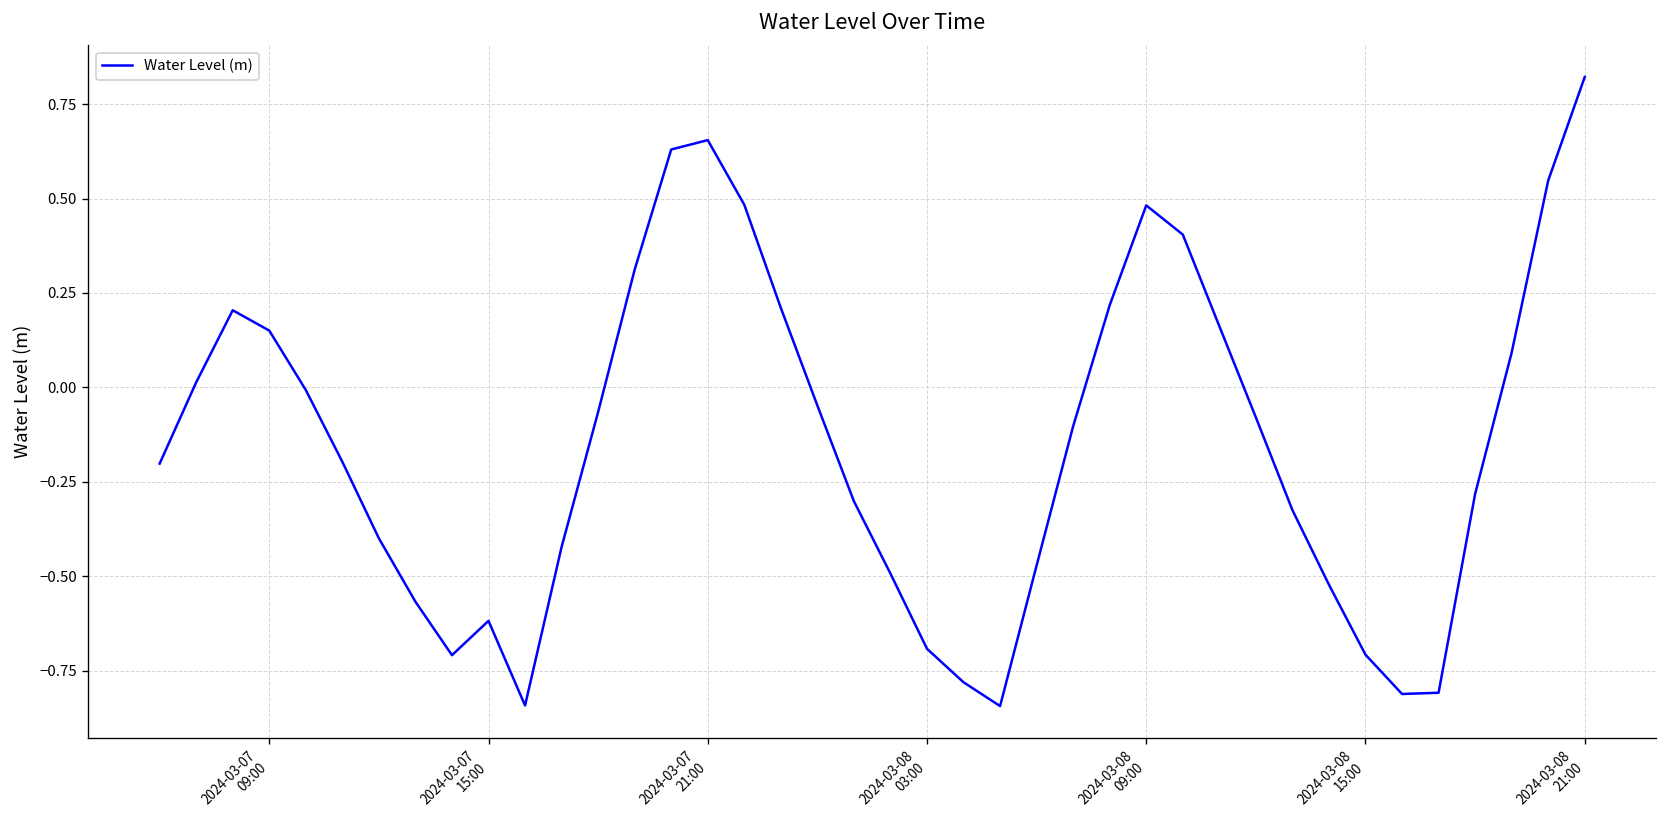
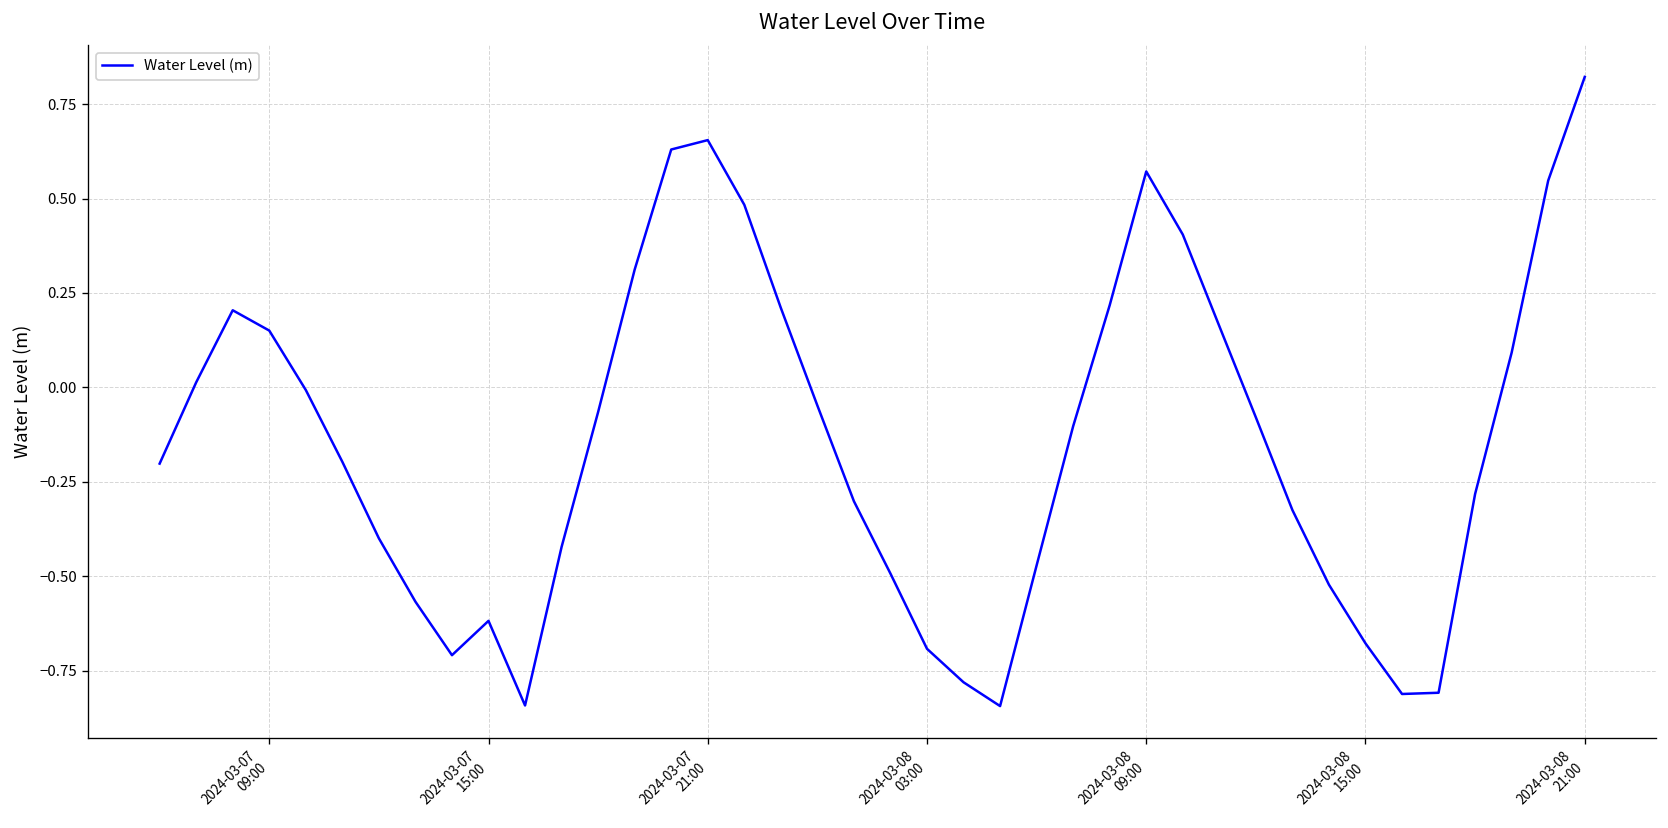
  {
    "2024-03-07 09:00": 0.15,
    "2024-03-07 15:00": -0.62,
    "2024-03-07 21:00": 0.65,
    "2024-03-08 03:00": -0.69,
-   "2024-03-08 09:00": 0.48,
-   "2024-03-08 15:00": -0.71,
+   "2024-03-08 09:00": 0.57,
+   "2024-03-08 15:00": -0.68,
    "2024-03-08 21:00": 0.82
  }
